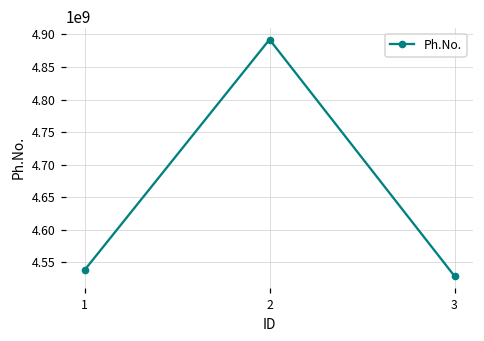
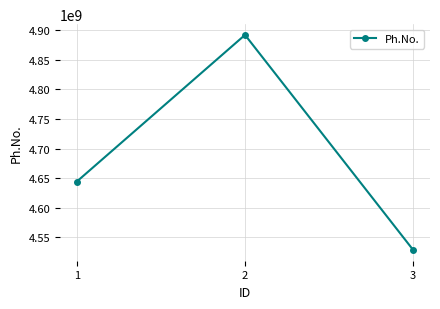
  {
-   "1": 4540000000,
+   "1": 4640000000,
    "2": 4890000000,
    "3": 4530000000
  }
